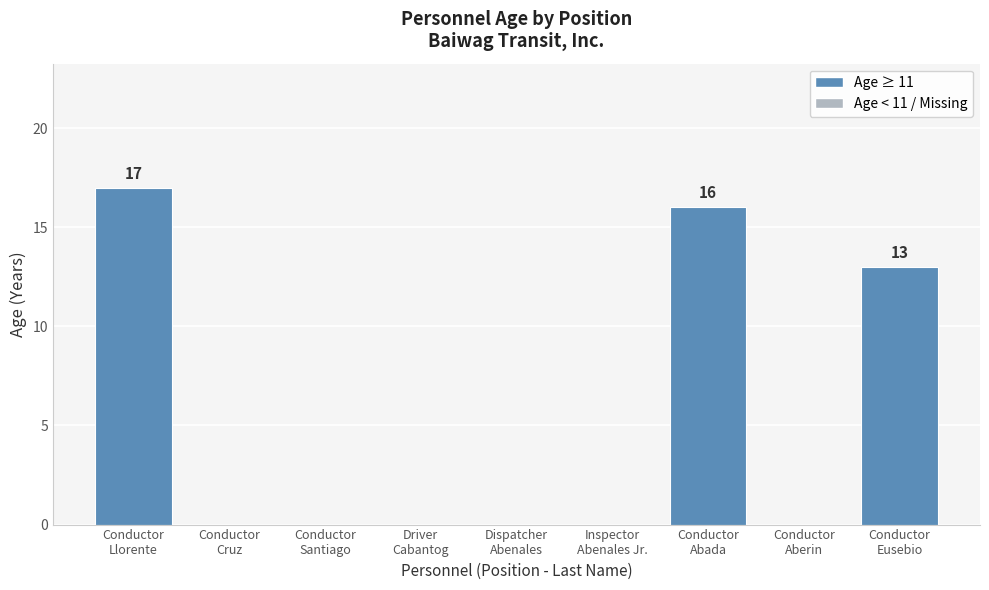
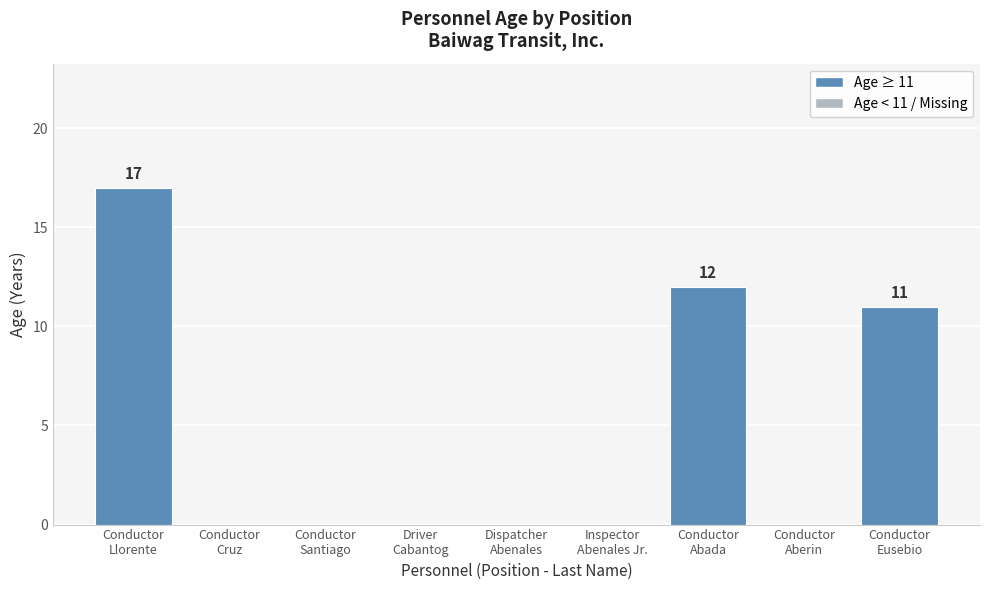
  {
    "Conductor Llorente": 17,
-   "Conductor Abada": 16,
-   "Conductor Eusebio": 13
+   "Conductor Abada": 12,
+   "Conductor Eusebio": 11
  }
